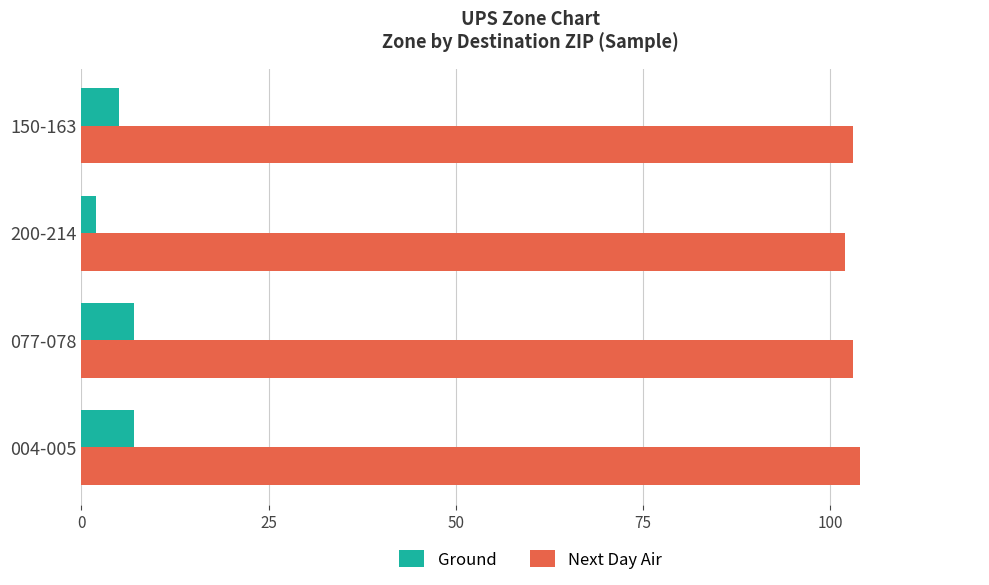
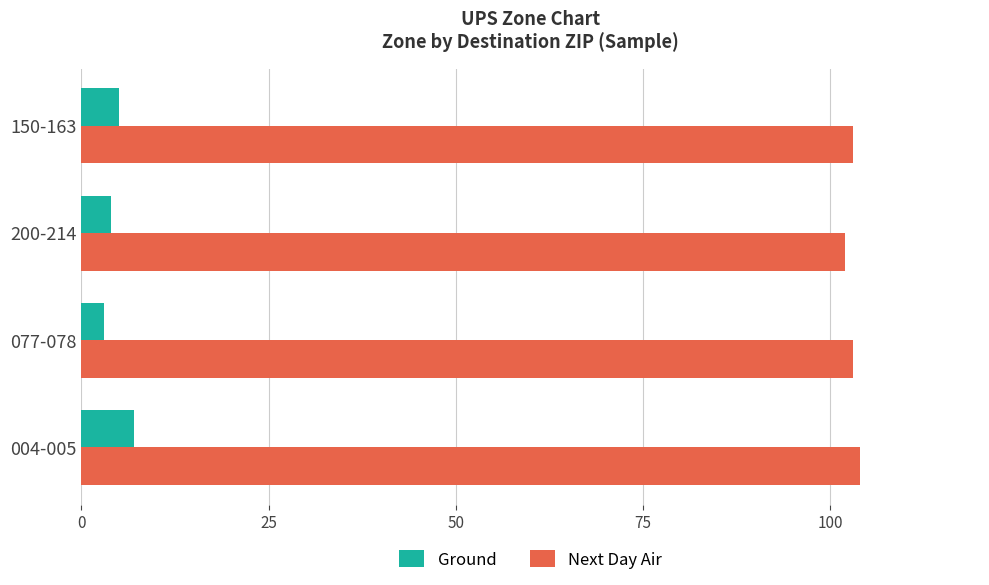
  {
    "Ground": {
      "150-163": 5,
-     "200-214": 2,
-     "077-078": 7,
+     "200-214": 4,
+     "077-078": 3,
      "004-005": 7
    },
    "Next Day Air": {
      "150-163": 103,
      "200-214": 102,
      "077-078": 103,
      "004-005": 104
    }
  }
